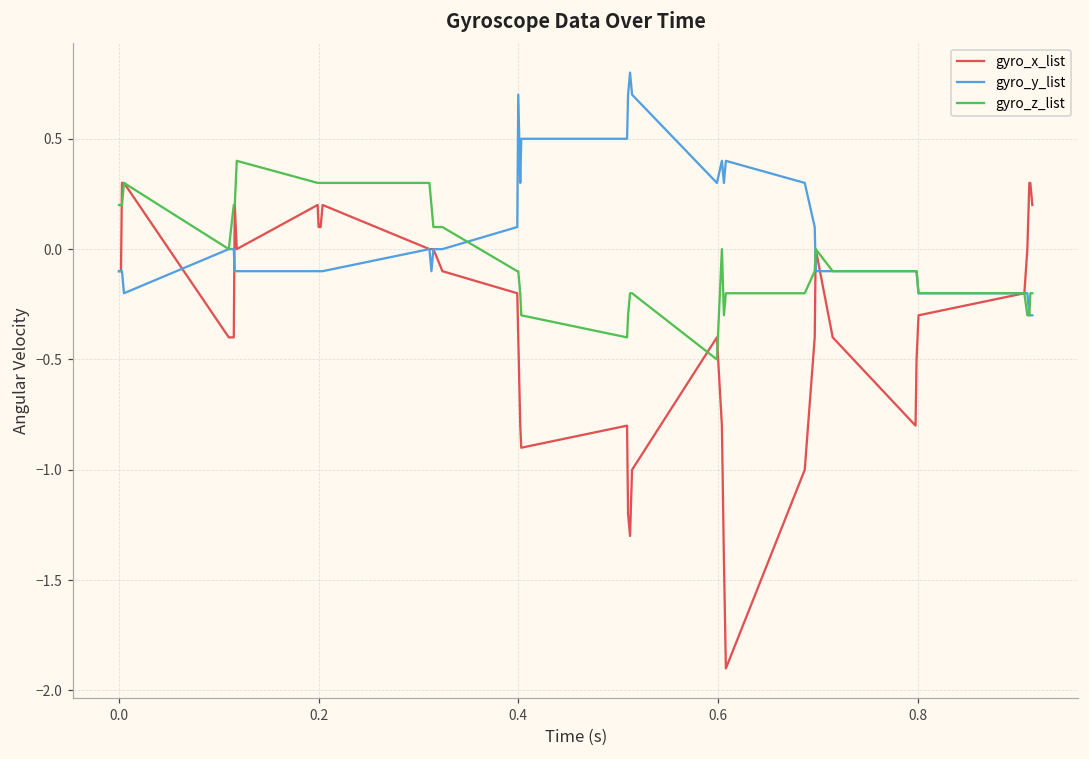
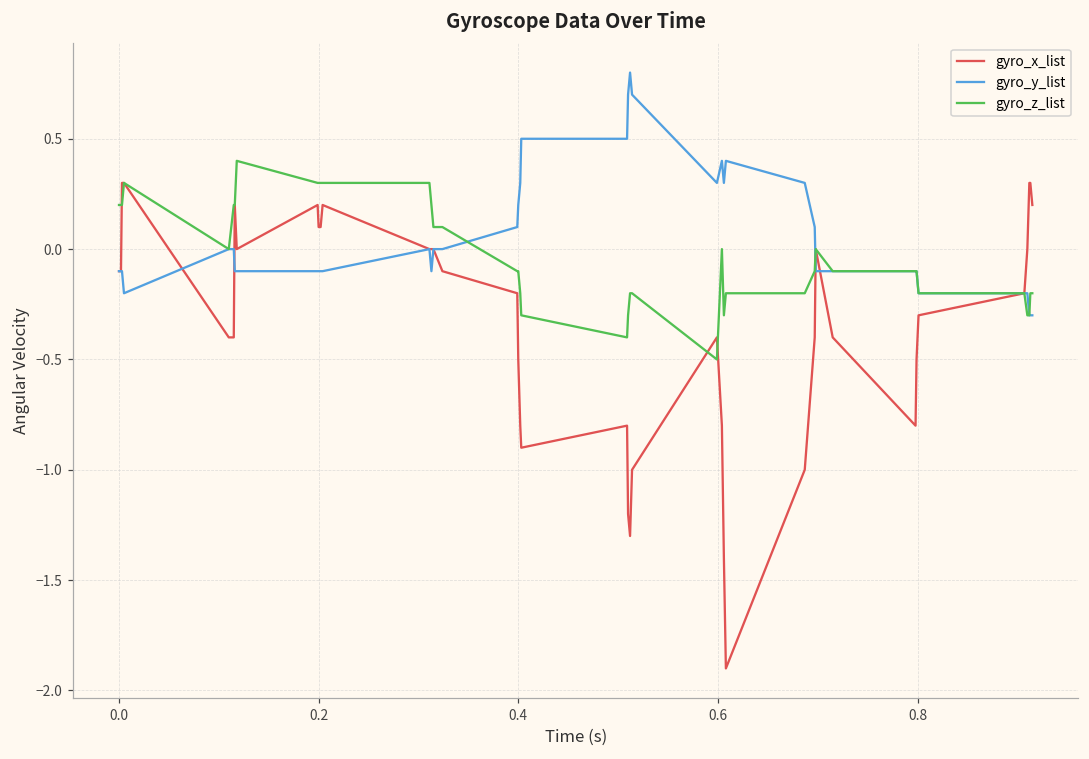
  {
    "gyro_x_list": {
      "0.2": 0.1,
-     "0.4": -0.4
+     "0.4": -0.5
    },
    "gyro_y_list": {
      "0.2": -0.1,
-     "0.4": 0.7
+     "0.4": 0.2
    },
    "gyro_z_list": {
      "0.0": 0.2,
      "0.2": 0.3,
      "0.4": -0.1
    }
  }
